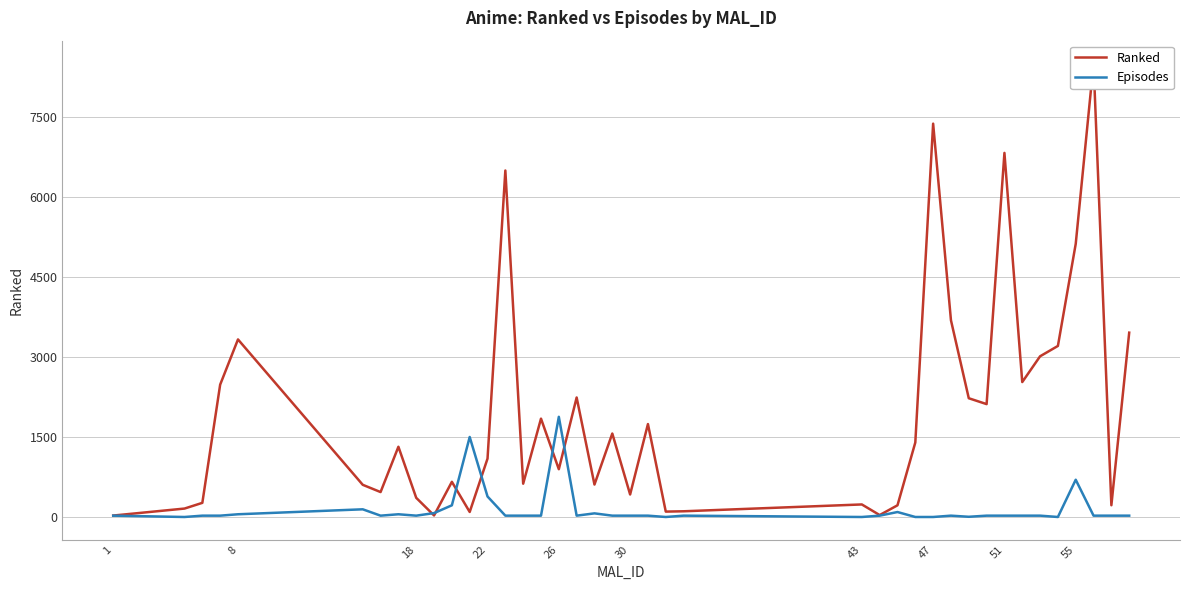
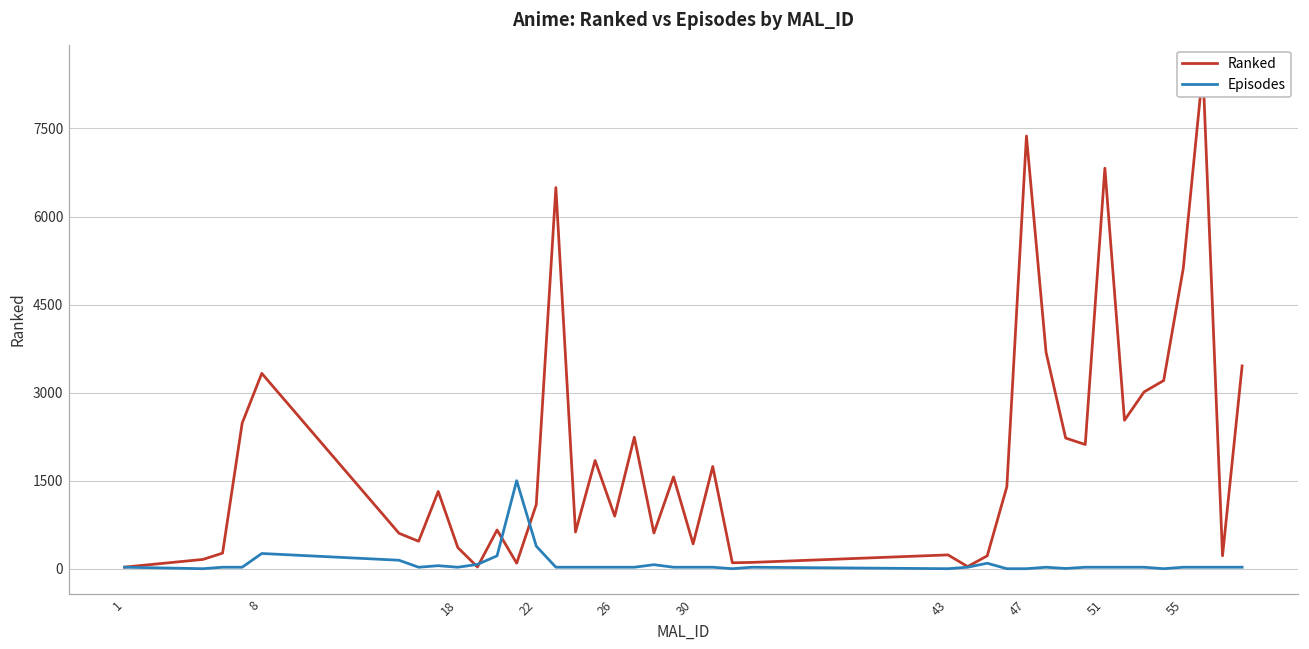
  {
    "Ranked": {
      "8": 3300,
      "18": 400,
      "22": 1100,
      "26": 900,
      "30": 400,
      "43": 200,
      "47": 7400,
      "51": 6800,
      "55": 5100
    },
    "Episodes": {
-     "8": 100,
+     "8": 300,
      "18": 0,
      "22": 400,
-     "26": 1900,
+     "26": 0,
      "30": 0,
      "43": 0,
      "47": 0,
      "51": 0,
-     "55": 700
+     "55": 0
    }
  }
